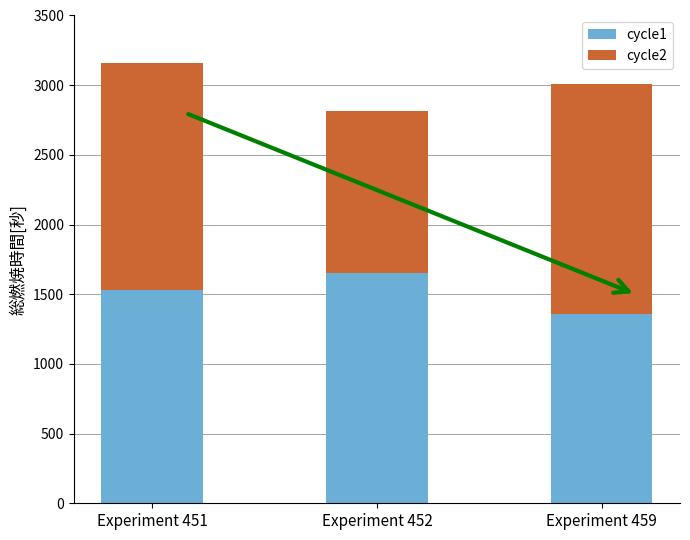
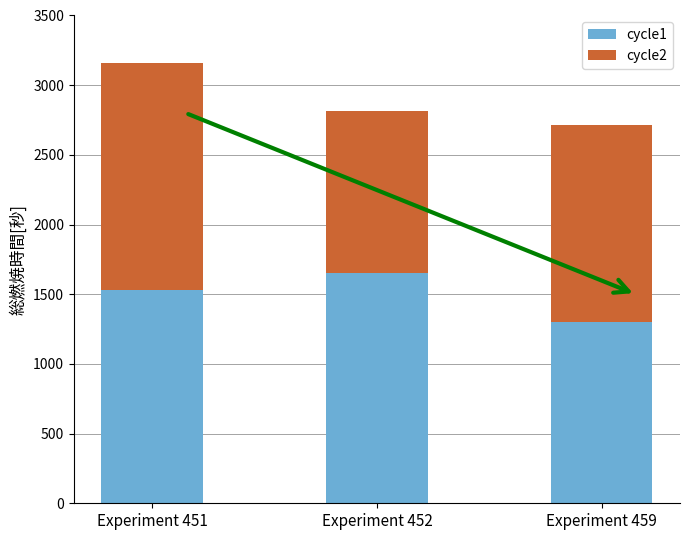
  {
    "cycle1": {
      "Experiment 451": 1530,
      "Experiment 452": 1650,
-     "Experiment 459": 1360
+     "Experiment 459": 1300
    },
    "cycle2": {
      "Experiment 451": 1630,
      "Experiment 452": 1160,
-     "Experiment 459": 1650
+     "Experiment 459": 1420
    }
  }
